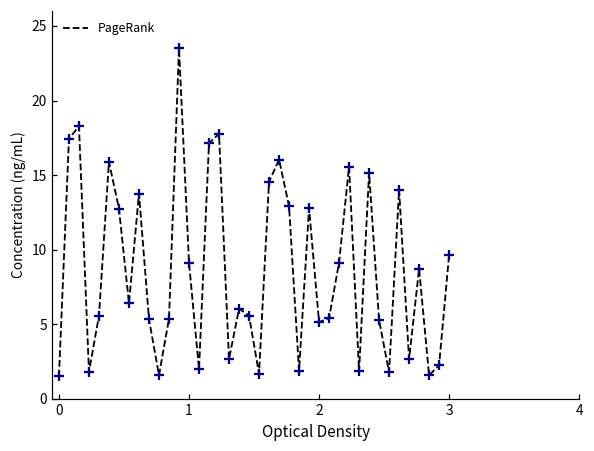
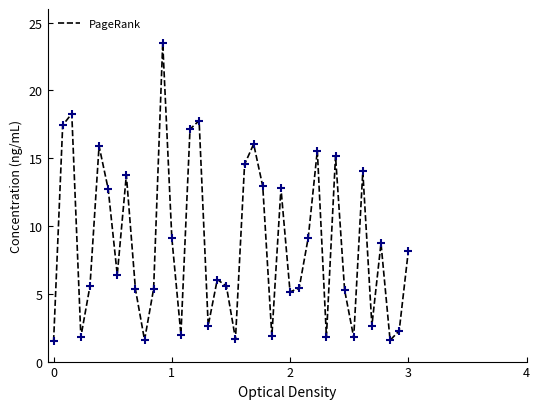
  {
    "0": 1.5,
    "1": 9.1,
    "2": 5.1,
-   "3": 9.6
+   "3": 8.1
  }
